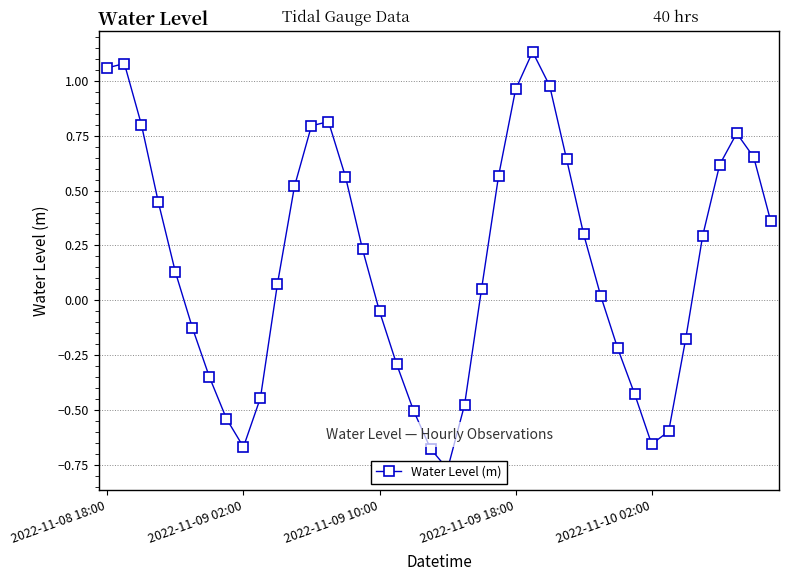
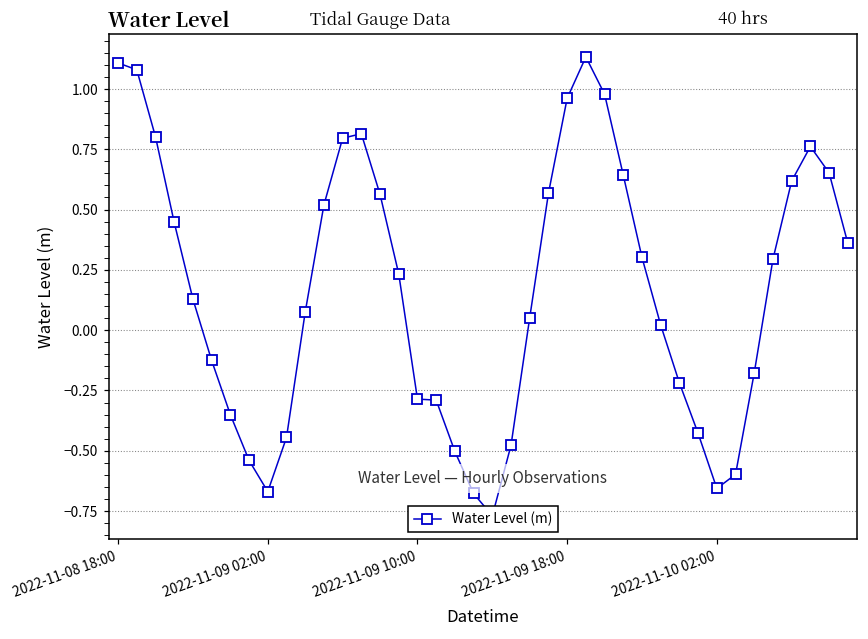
  {
-   "2022-11-08 18:00": 1.06,
+   "2022-11-08 18:00": 1.11,
    "2022-11-09 02:00": -0.67,
-   "2022-11-09 10:00": -0.05,
+   "2022-11-09 10:00": -0.29,
    "2022-11-09 18:00": 0.96,
    "2022-11-10 02:00": -0.66
  }
